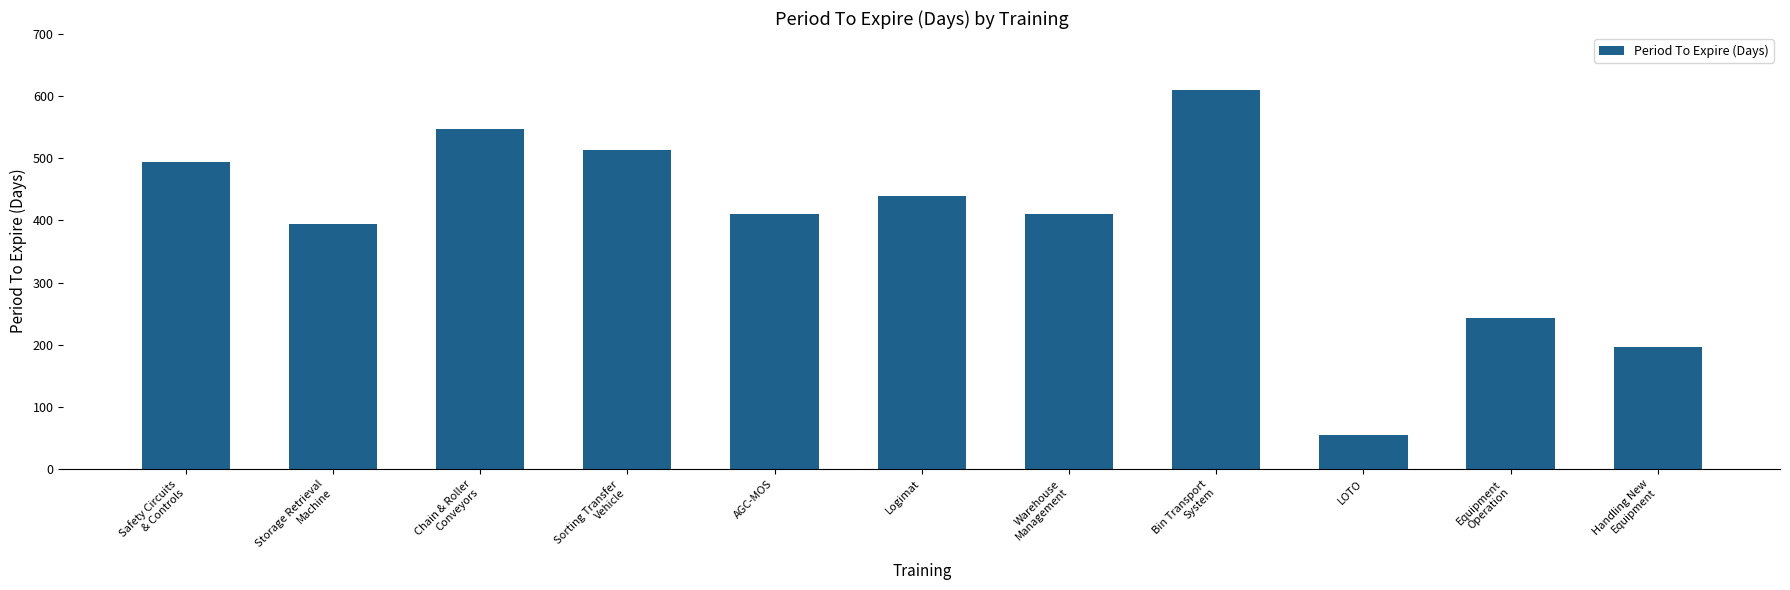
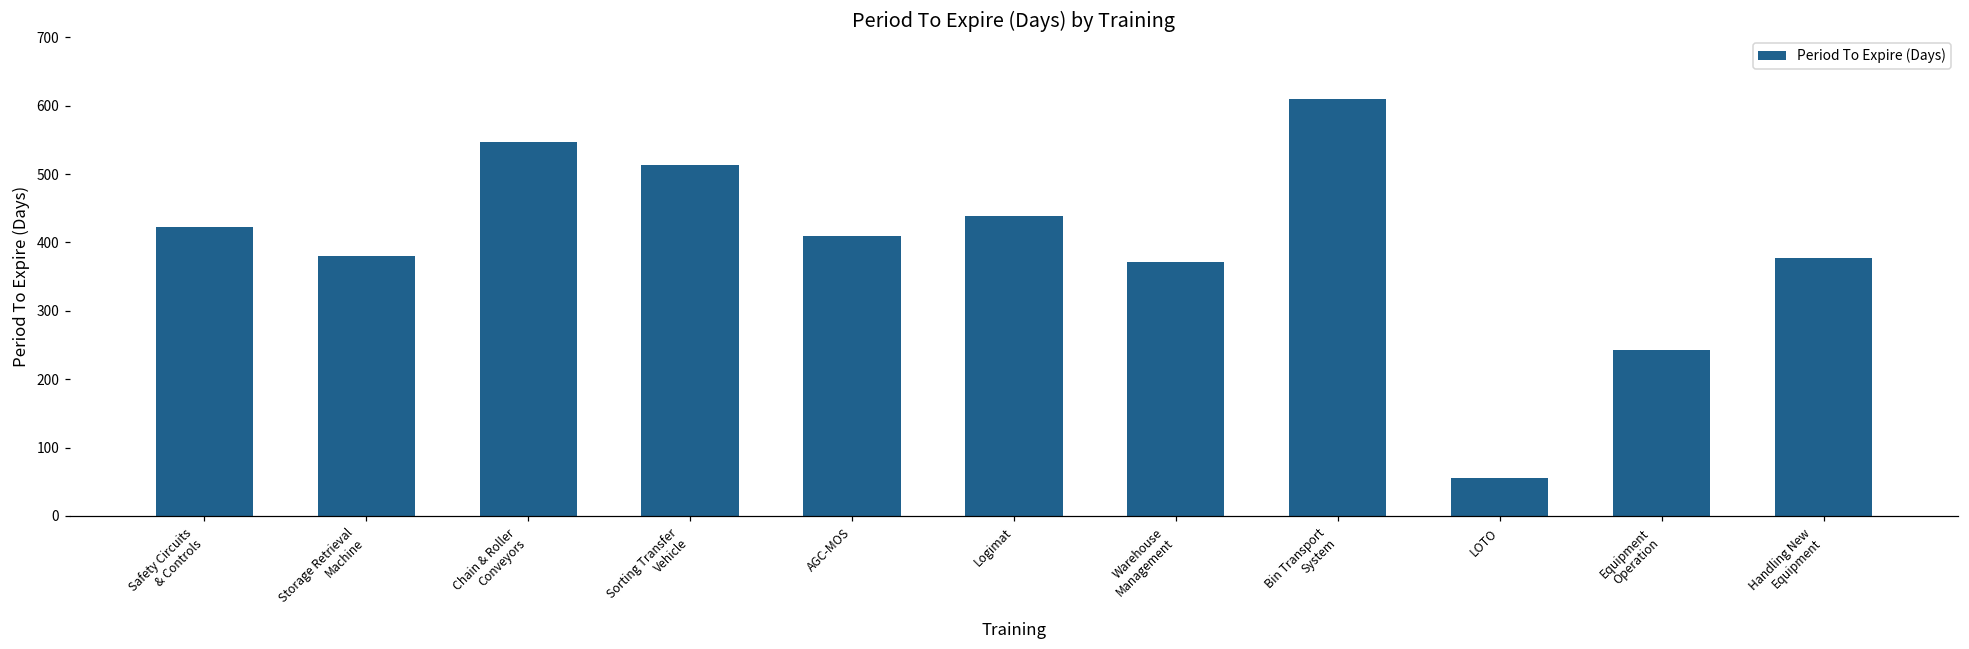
  {
-   "Safety Circuits & Controls": 490,
-   "Storage Retrieval Machine": 390,
+   "Safety Circuits & Controls": 420,
+   "Storage Retrieval Machine": 380,
    "Chain & Roller Conveyors": 550,
    "Sorting Transfer Vehicle": 510,
    "AGC-MOS": 410,
    "Logimat": 440,
-   "Warehouse Management": 410,
+   "Warehouse Management": 370,
    "Bin Transport System": 610,
    "LOTO": 60,
    "Equipment Operation": 240,
-   "Handling New Equipment": 200
+   "Handling New Equipment": 380
  }
